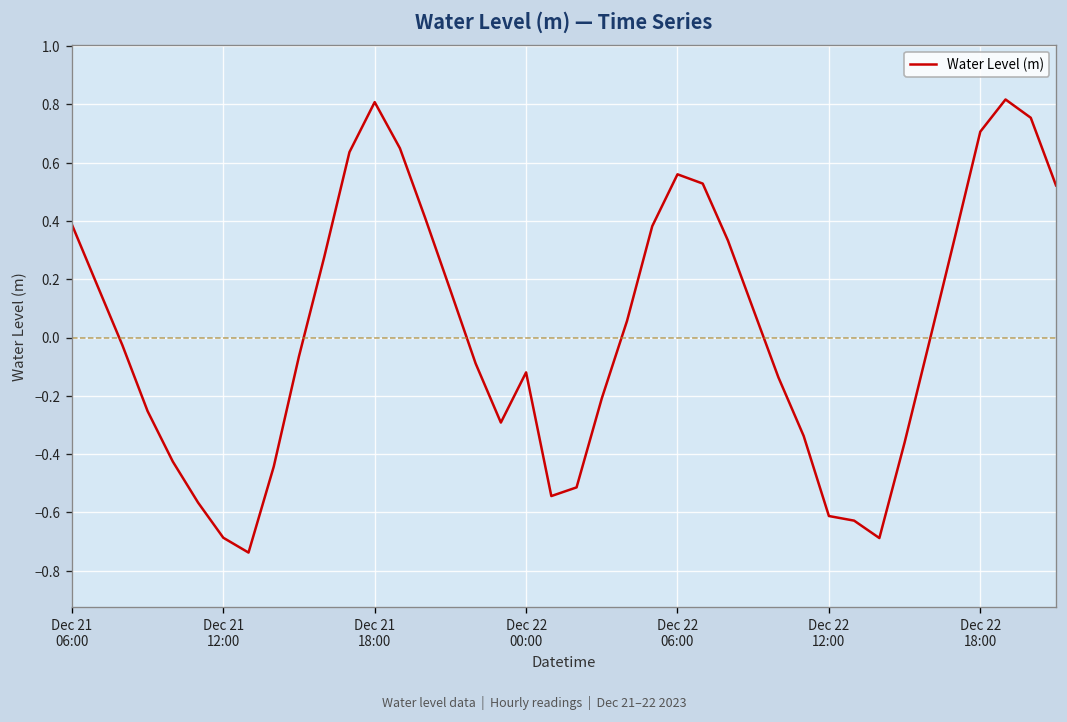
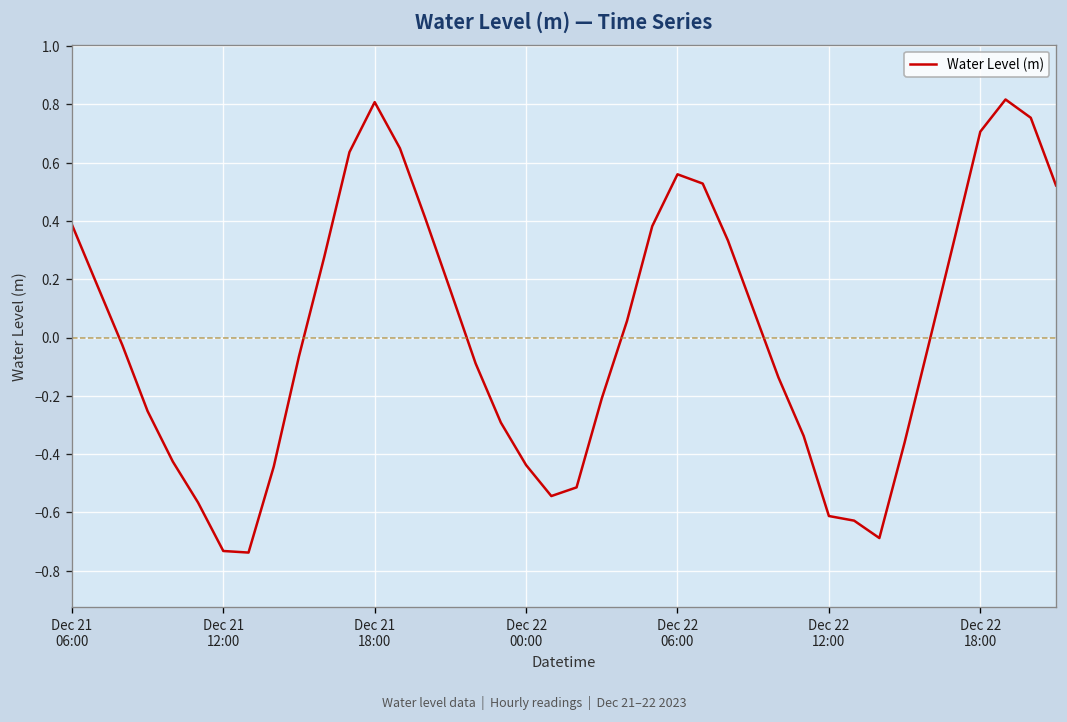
  {
    "Dec 21 06:00": 0.39,
-   "Dec 21 12:00": -0.69,
+   "Dec 21 12:00": -0.73,
    "Dec 21 18:00": 0.81,
-   "Dec 22 00:00": -0.12,
+   "Dec 22 00:00": -0.44,
    "Dec 22 06:00": 0.56,
    "Dec 22 12:00": -0.61,
    "Dec 22 18:00": 0.71
  }
